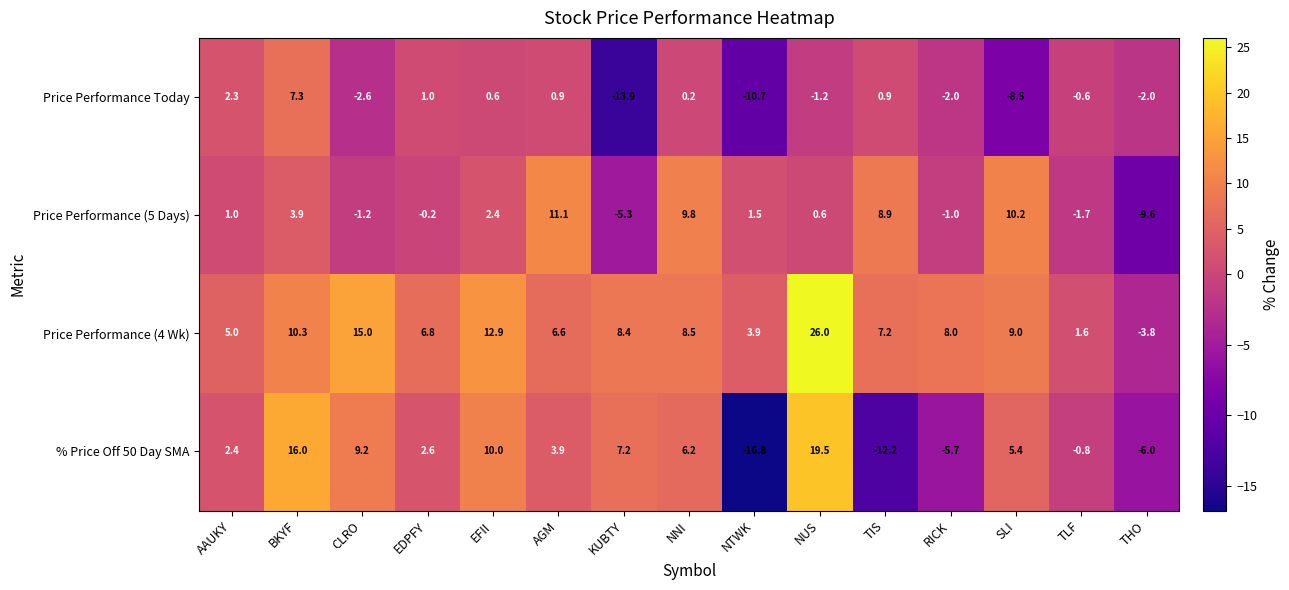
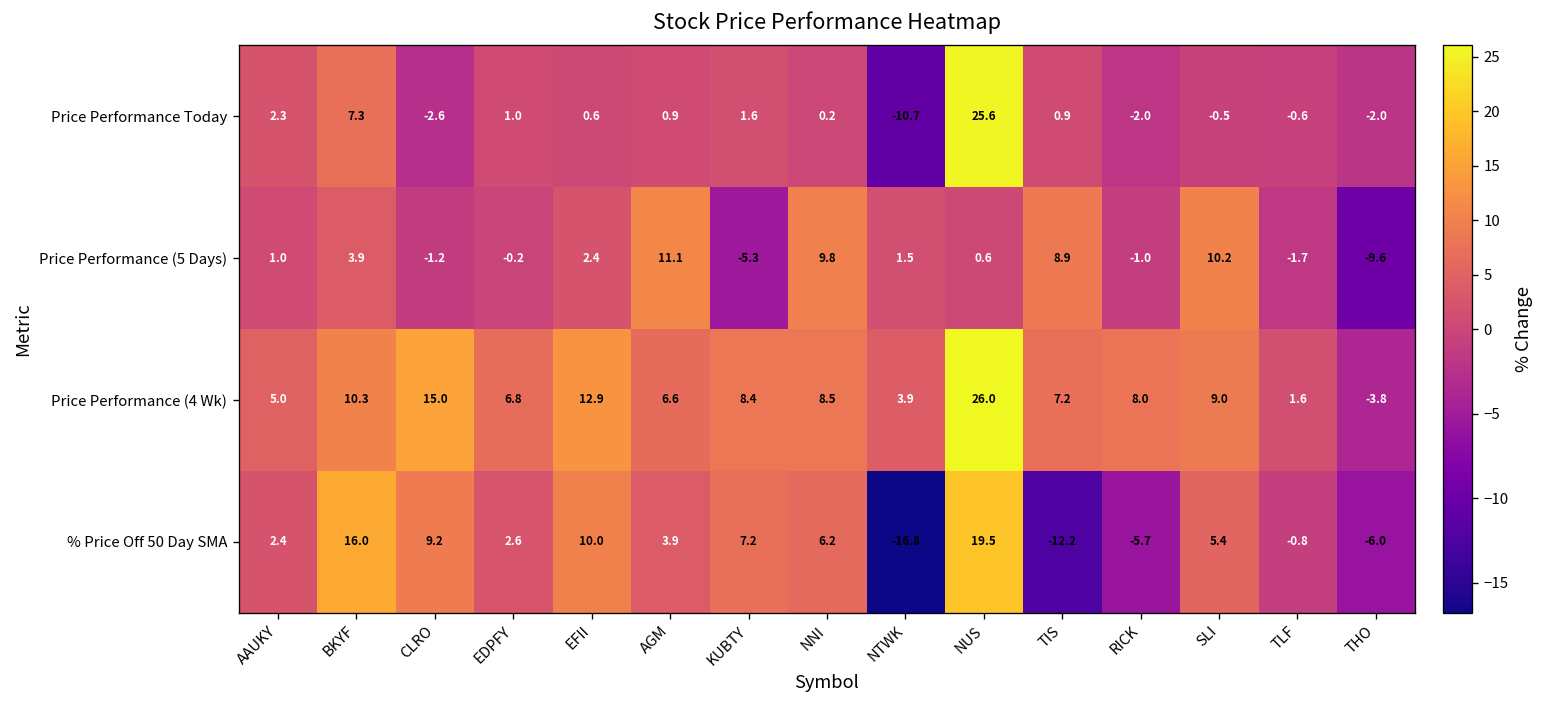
  {
    "Price Performance Today": {
      "AAUKY": 2.3,
      "BKYF": 7.3,
      "CLRO": -2.6,
      "EDPFY": 1.0,
      "EFII": 0.6,
      "AGM": 0.9,
-     "KUBTY": -13.9,
+     "KUBTY": 1.6,
      "NNI": 0.2,
      "NTWK": -10.7,
-     "NUS": -1.2,
+     "NUS": 25.6,
      "TIS": 0.9,
      "RICK": -2.0,
-     "SLI": -8.5,
+     "SLI": -0.5,
      "TLF": -0.6,
      "THO": -2.0
    },
    "Price Performance (5 Days)": {
      "AAUKY": 1.0,
      "BKYF": 3.9,
      "CLRO": -1.2,
      "EDPFY": -0.2,
      "EFII": 2.4,
      "AGM": 11.1,
      "KUBTY": -5.3,
      "NNI": 9.8,
      "NTWK": 1.5,
      "NUS": 0.6,
      "TIS": 8.9,
      "RICK": -1.0,
      "SLI": 10.2,
      "TLF": -1.7,
      "THO": -9.6
    },
    "Price Performance (4 Wk)": {
      "AAUKY": 5.0,
      "BKYF": 10.3,
      "CLRO": 15.0,
      "EDPFY": 6.8,
      "EFII": 12.9,
      "AGM": 6.6,
      "KUBTY": 8.4,
      "NNI": 8.5,
      "NTWK": 3.9,
      "NUS": 26.0,
      "TIS": 7.2,
      "RICK": 8.0,
      "SLI": 9.0,
      "TLF": 1.6,
      "THO": -3.8
    },
    "% Price Off 50 Day SMA": {
      "AAUKY": 2.4,
      "BKYF": 16.0,
      "CLRO": 9.2,
      "EDPFY": 2.6,
      "EFII": 10.0,
      "AGM": 3.9,
      "KUBTY": 7.2,
      "NNI": 6.2,
      "NTWK": -16.8,
      "NUS": 19.5,
      "TIS": -12.2,
      "RICK": -5.7,
      "SLI": 5.4,
      "TLF": -0.8,
      "THO": -6.0
    }
  }
